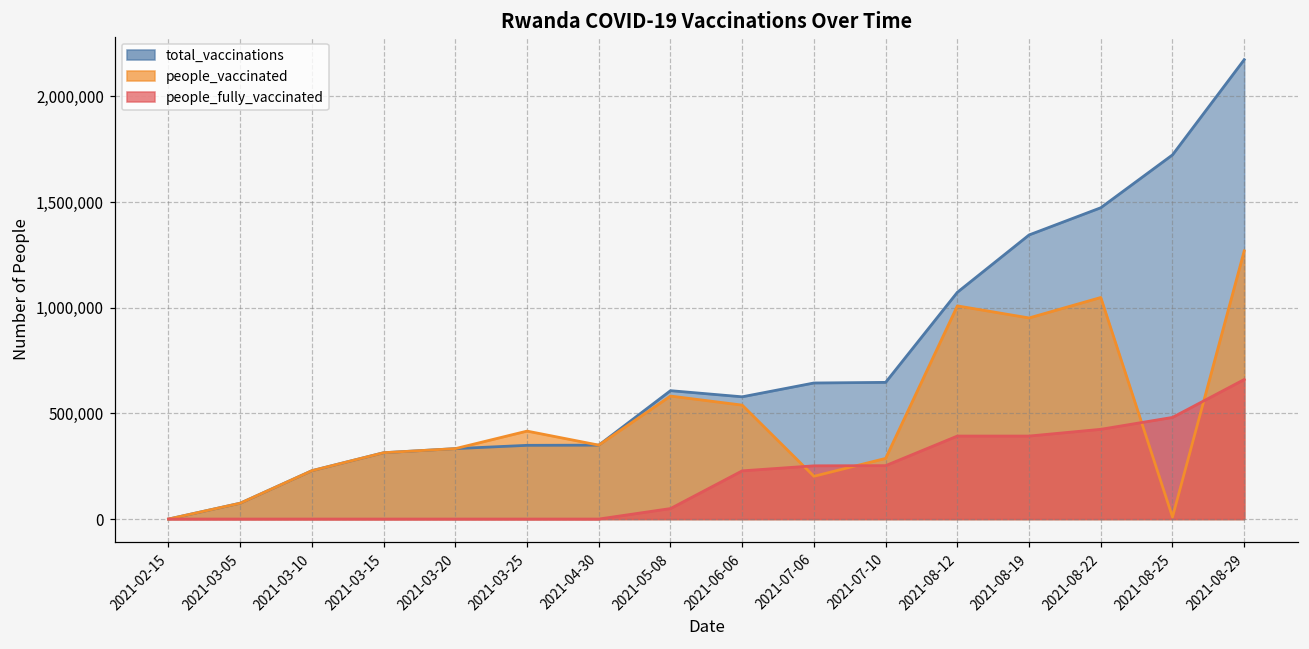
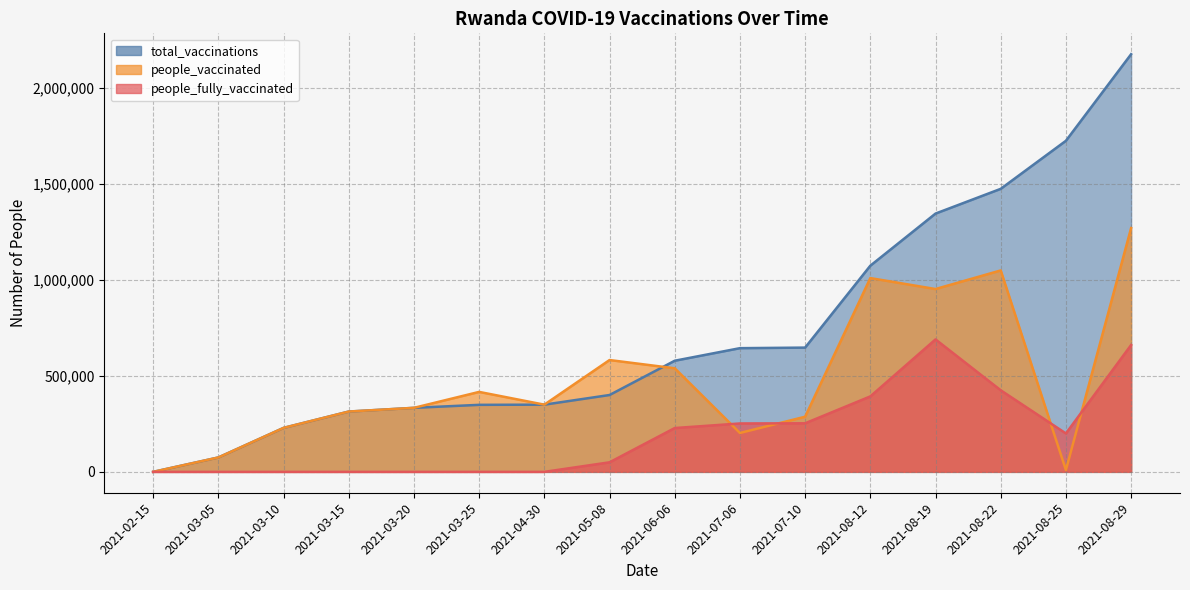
  {
    "total_vaccinations": {
      "2021-03-25": "350,000",
-     "2021-05-08": "610,000",
+     "2021-05-08": "400,000",
      "2021-06-06": "580,000",
      "2021-07-06": "640,000",
      "2021-07-10": "650,000",
      "2021-08-12": "1,070,000",
      "2021-08-19": "1,340,000",
      "2021-08-22": "1,470,000",
      "2021-08-25": "1,720,000",
      "2021-08-29": "2,170,000"
    },
    "people_vaccinated": {
      "2021-03-25": "420,000",
      "2021-05-08": "580,000",
      "2021-06-06": "540,000",
      "2021-07-06": "200,000",
      "2021-07-10": "290,000",
      "2021-08-12": "1,010,000",
      "2021-08-19": "950,000",
      "2021-08-22": "1,050,000",
      "2021-08-25": "10,000",
      "2021-08-29": "1,270,000"
    },
    "people_fully_vaccinated": {
      "2021-03-05": "0",
      "2021-03-10": "0",
      "2021-03-15": "0",
      "2021-03-20": "0",
      "2021-03-25": "0",
      "2021-04-30": "0",
      "2021-05-08": "50,000",
      "2021-06-06": "230,000",
      "2021-07-06": "250,000",
      "2021-07-10": "250,000",
      "2021-08-12": "390,000",
-     "2021-08-19": "390,000",
+     "2021-08-19": "690,000",
      "2021-08-22": "420,000",
-     "2021-08-25": "480,000",
+     "2021-08-25": "200,000",
      "2021-08-29": "660,000"
    }
  }
